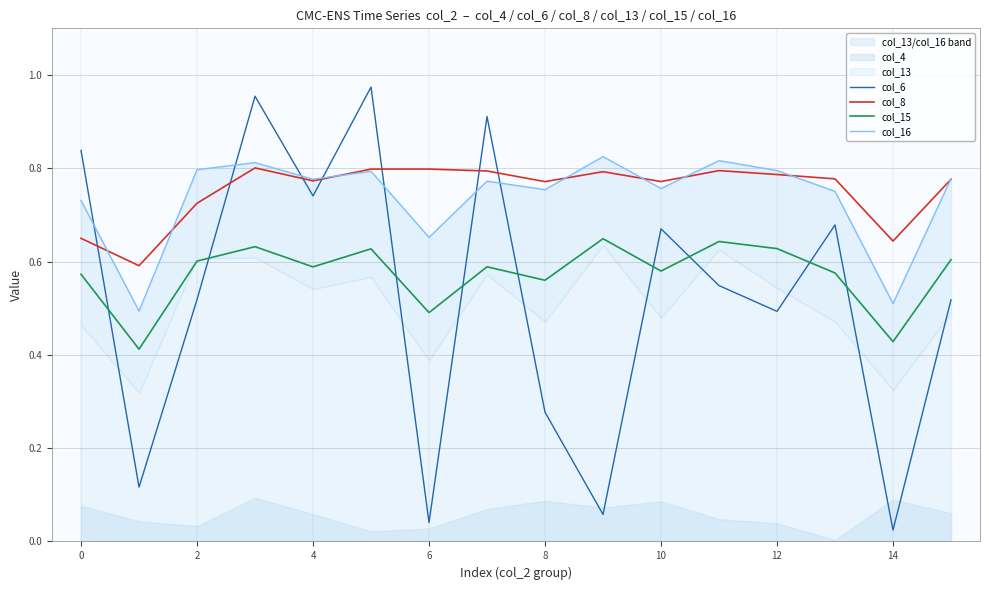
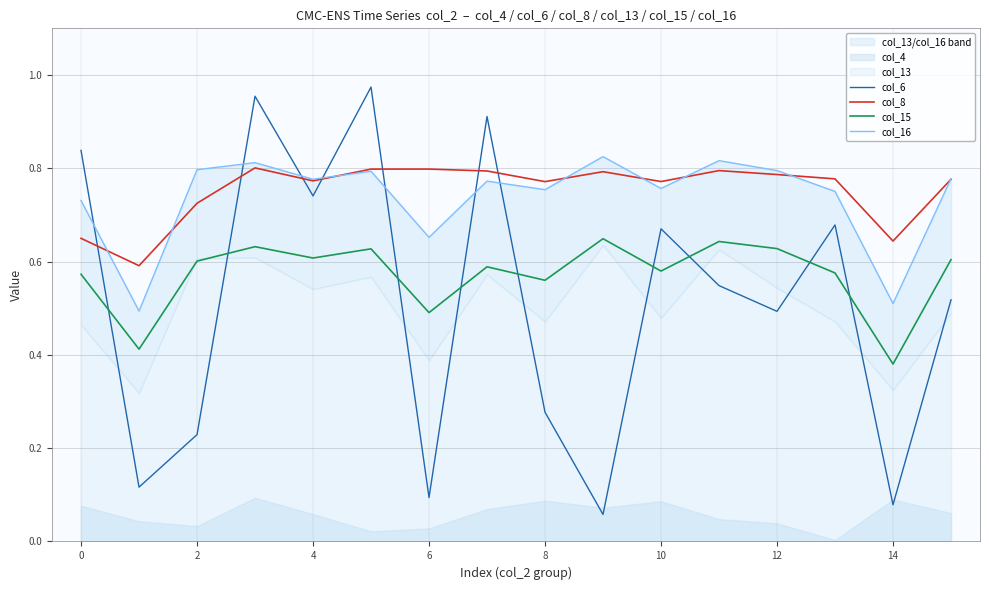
  {
    "col_6": {
      "0": 0.84,
-     "2": 0.52,
+     "2": 0.23,
      "4": 0.74,
-     "6": 0.04,
+     "6": 0.09,
      "8": 0.28,
      "10": 0.67,
      "12": 0.49,
-     "14": 0.02
+     "14": 0.08
    },
    "col_8": {
      "0": 0.65,
      "2": 0.73,
      "6": 0.80,
      "8": 0.77,
      "10": 0.77,
      "12": 0.79,
      "14": 0.64
    },
    "col_15": {
      "0": 0.57,
      "2": 0.60,
-     "4": 0.59,
+     "4": 0.61,
      "6": 0.49,
      "8": 0.56,
      "10": 0.58,
      "12": 0.63,
-     "14": 0.43
+     "14": 0.38
    }
  }
